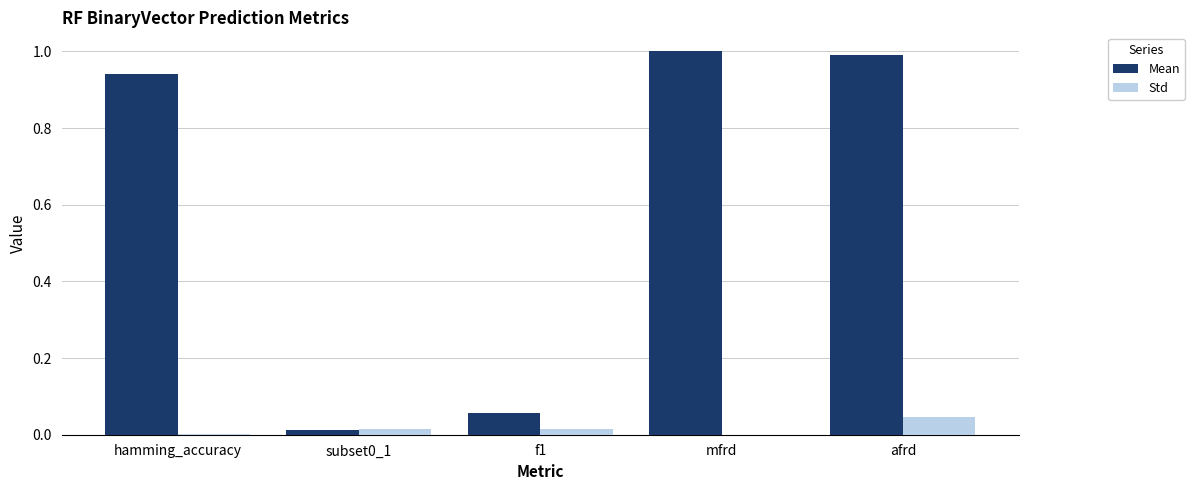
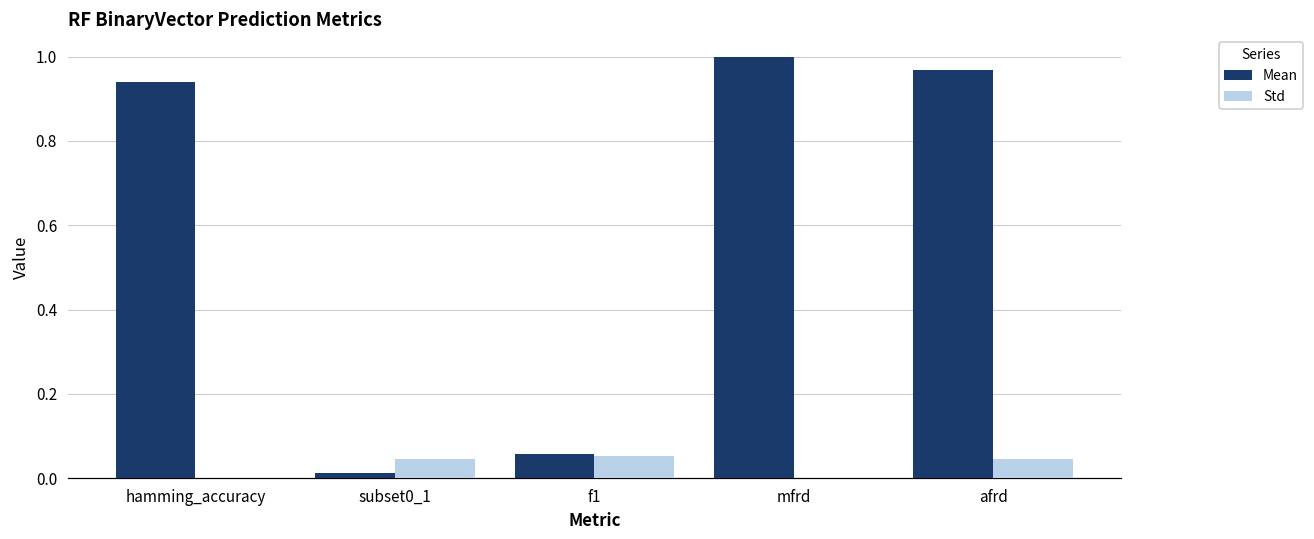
  {
    "Mean": {
      "hamming_accuracy": 0.94,
      "subset0_1": 0.01,
      "f1": 0.06,
      "mfrd": 1.00,
-     "afrd": 0.99
+     "afrd": 0.97
    },
    "Std": {
-     "subset0_1": 0.01,
-     "f1": 0.02,
+     "subset0_1": 0.05,
+     "f1": 0.05,
      "mfrd": 0.00,
      "afrd": 0.05
    }
  }
